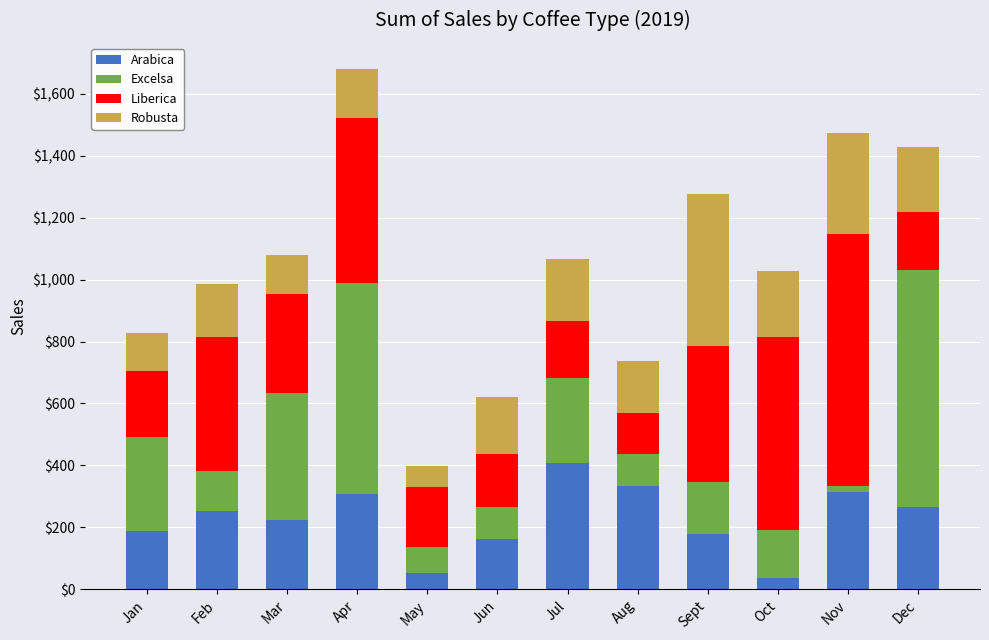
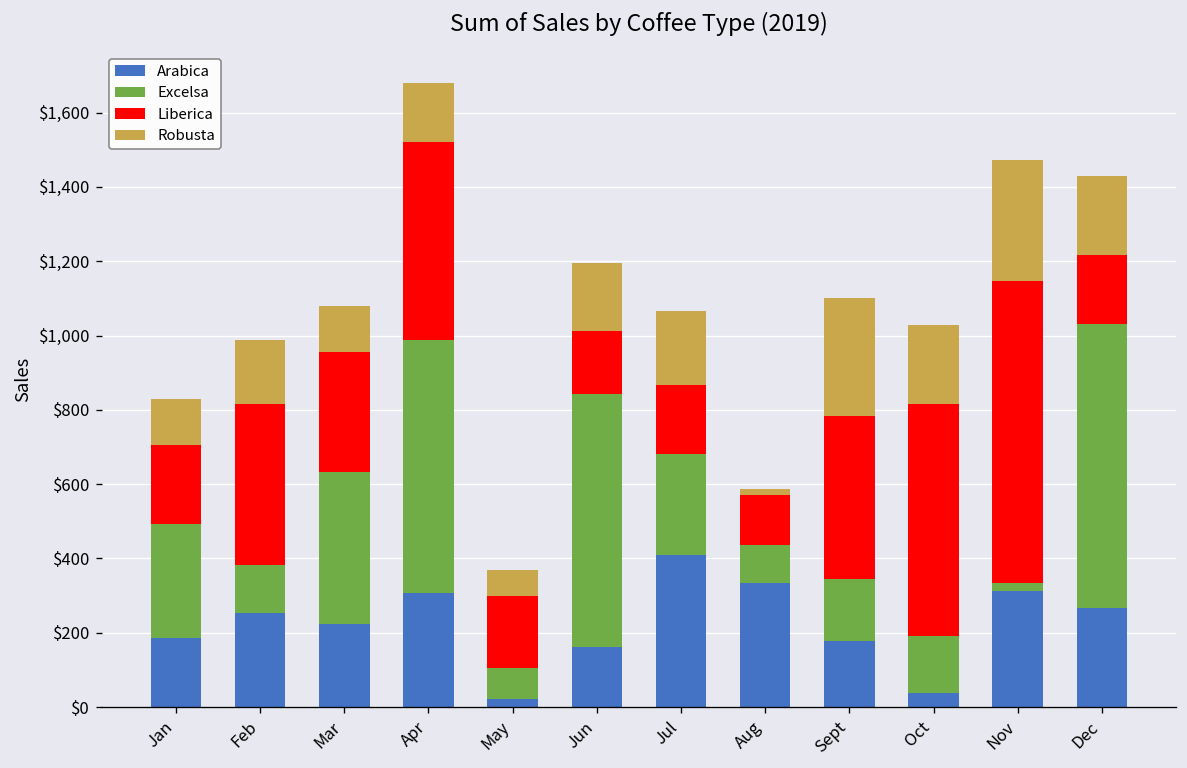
  {
    "Arabica": {
      "Jan": "$190",
      "Feb": "$250",
      "Mar": "$220",
      "Apr": "$310",
-     "May": "$50",
+     "May": "$20",
      "Jun": "$160",
      "Jul": "$410",
      "Aug": "$330",
      "Sept": "$180",
      "Oct": "$40",
      "Nov": "$310",
      "Dec": "$270"
    },
    "Excelsa": {
      "Jan": "$310",
      "Feb": "$130",
      "Mar": "$410",
      "Apr": "$680",
      "May": "$80",
-     "Jun": "$100",
+     "Jun": "$680",
      "Jul": "$270",
      "Aug": "$100",
      "Sept": "$170",
      "Oct": "$150",
      "Nov": "$20",
      "Dec": "$760"
    },
    "Liberica": {
      "Jan": "$210",
      "Feb": "$430",
      "Mar": "$320",
      "Apr": "$530",
      "May": "$190",
      "Jun": "$170",
      "Jul": "$180",
      "Aug": "$130",
      "Sept": "$440",
      "Oct": "$620",
      "Nov": "$810",
      "Dec": "$190"
    },
    "Robusta": {
      "Jan": "$120",
      "Feb": "$170",
      "Mar": "$130",
      "Apr": "$160",
      "May": "$70",
      "Jun": "$180",
      "Jul": "$200",
-     "Aug": "$170",
-     "Sept": "$490",
+     "Aug": "$20",
+     "Sept": "$320",
      "Oct": "$210",
      "Nov": "$330",
      "Dec": "$210"
    }
  }
